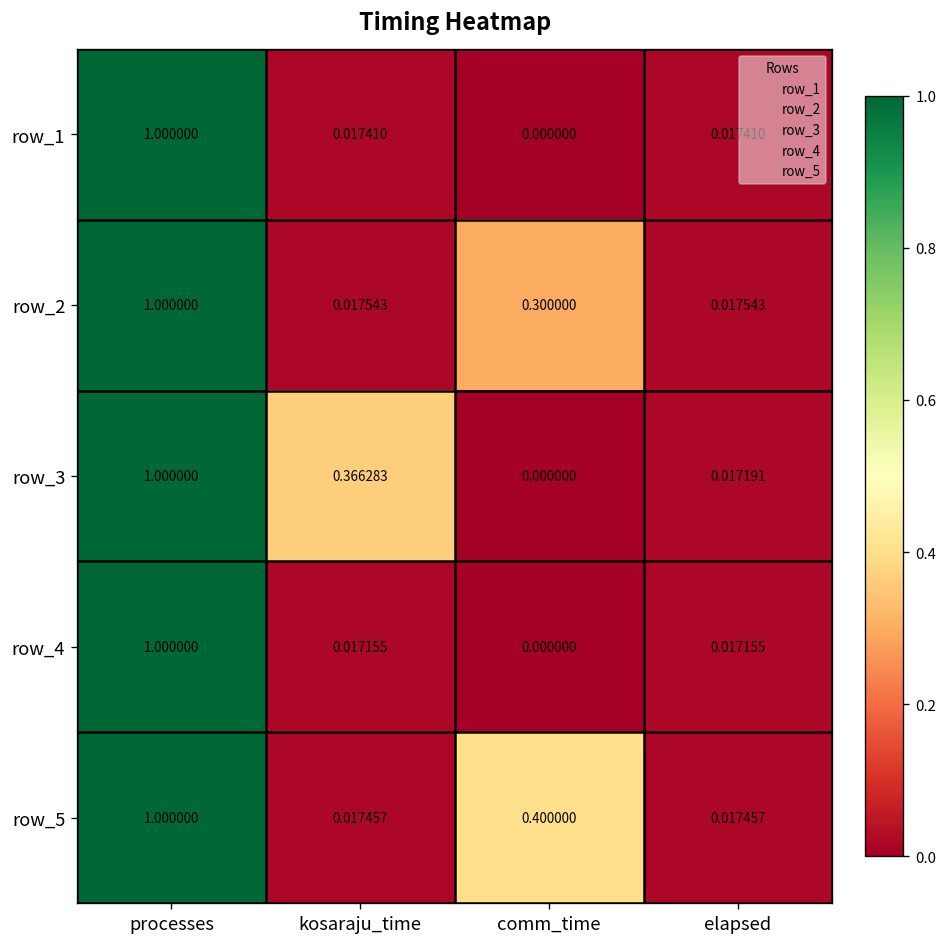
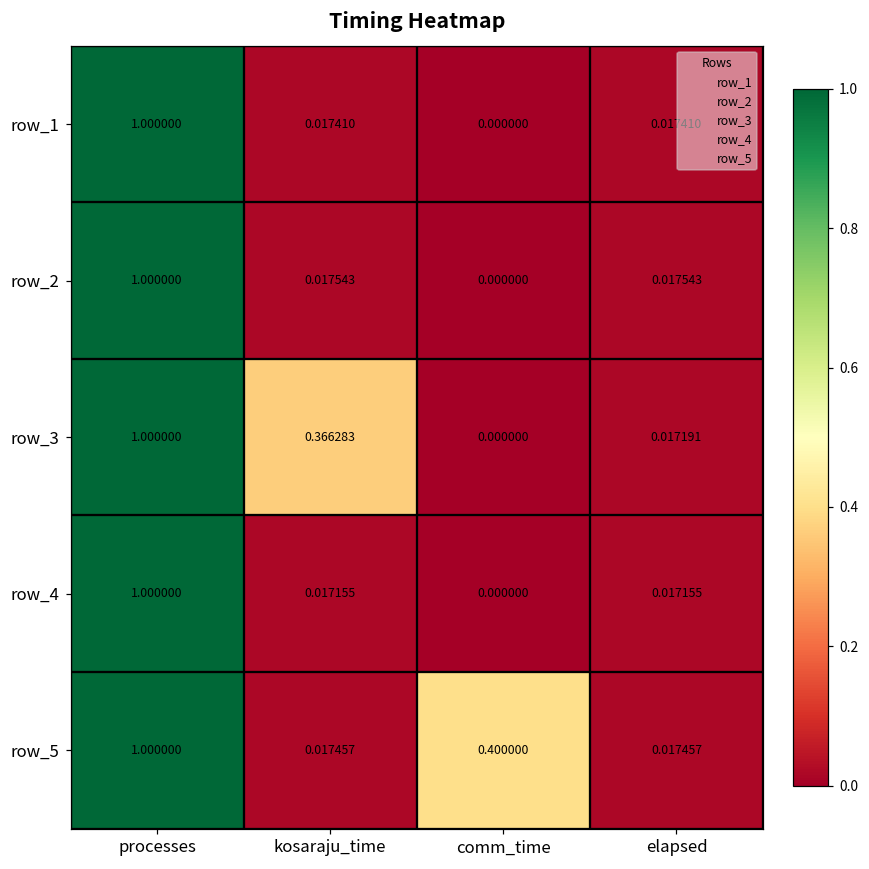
  {
    "row_1": {
      "processes": 1.000000,
      "kosaraju_time": 0.017410,
      "comm_time": 0.000000
    },
    "row_2": {
      "processes": 1.000000,
      "kosaraju_time": 0.017543,
-     "comm_time": 0.300000,
+     "comm_time": 0.000000,
      "elapsed": 0.017543
    },
    "row_3": {
      "processes": 1.000000,
      "kosaraju_time": 0.366283,
      "comm_time": 0.000000,
      "elapsed": 0.017191
    },
    "row_4": {
      "processes": 1.000000,
      "kosaraju_time": 0.017155,
      "comm_time": 0.000000,
      "elapsed": 0.017155
    },
    "row_5": {
      "processes": 1.000000,
      "kosaraju_time": 0.017457,
      "comm_time": 0.400000,
      "elapsed": 0.017457
    }
  }
